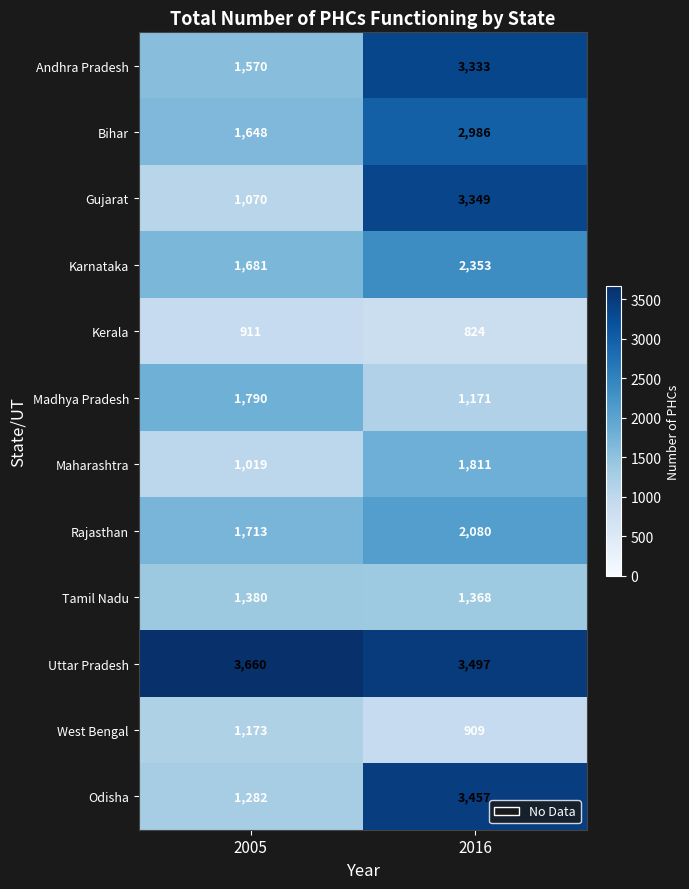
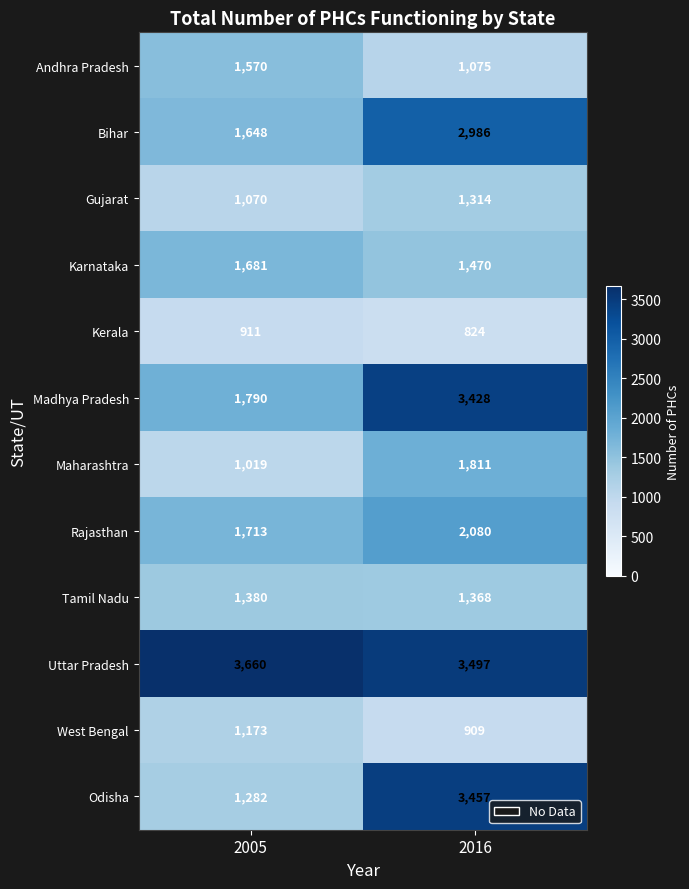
  {
    "Andhra Pradesh": {
      "2005": "1,570",
-     "2016": "3,333"
+     "2016": "1,075"
    },
    "Bihar": {
      "2005": "1,648",
      "2016": "2,986"
    },
    "Gujarat": {
      "2005": "1,070",
-     "2016": "3,349"
+     "2016": "1,314"
    },
    "Karnataka": {
      "2005": "1,681",
-     "2016": "2,353"
+     "2016": "1,470"
    },
    "Kerala": {
      "2005": "911",
      "2016": "824"
    },
    "Madhya Pradesh": {
      "2005": "1,790",
-     "2016": "1,171"
+     "2016": "3,428"
    },
    "Maharashtra": {
      "2005": "1,019",
      "2016": "1,811"
    },
    "Rajasthan": {
      "2005": "1,713",
      "2016": "2,080"
    },
    "Tamil Nadu": {
      "2005": "1,380",
      "2016": "1,368"
    },
    "Uttar Pradesh": {
      "2005": "3,660",
      "2016": "3,497"
    },
    "West Bengal": {
      "2005": "1,173",
      "2016": "909"
    },
    "Odisha": {
      "2005": "1,282"
    }
  }
